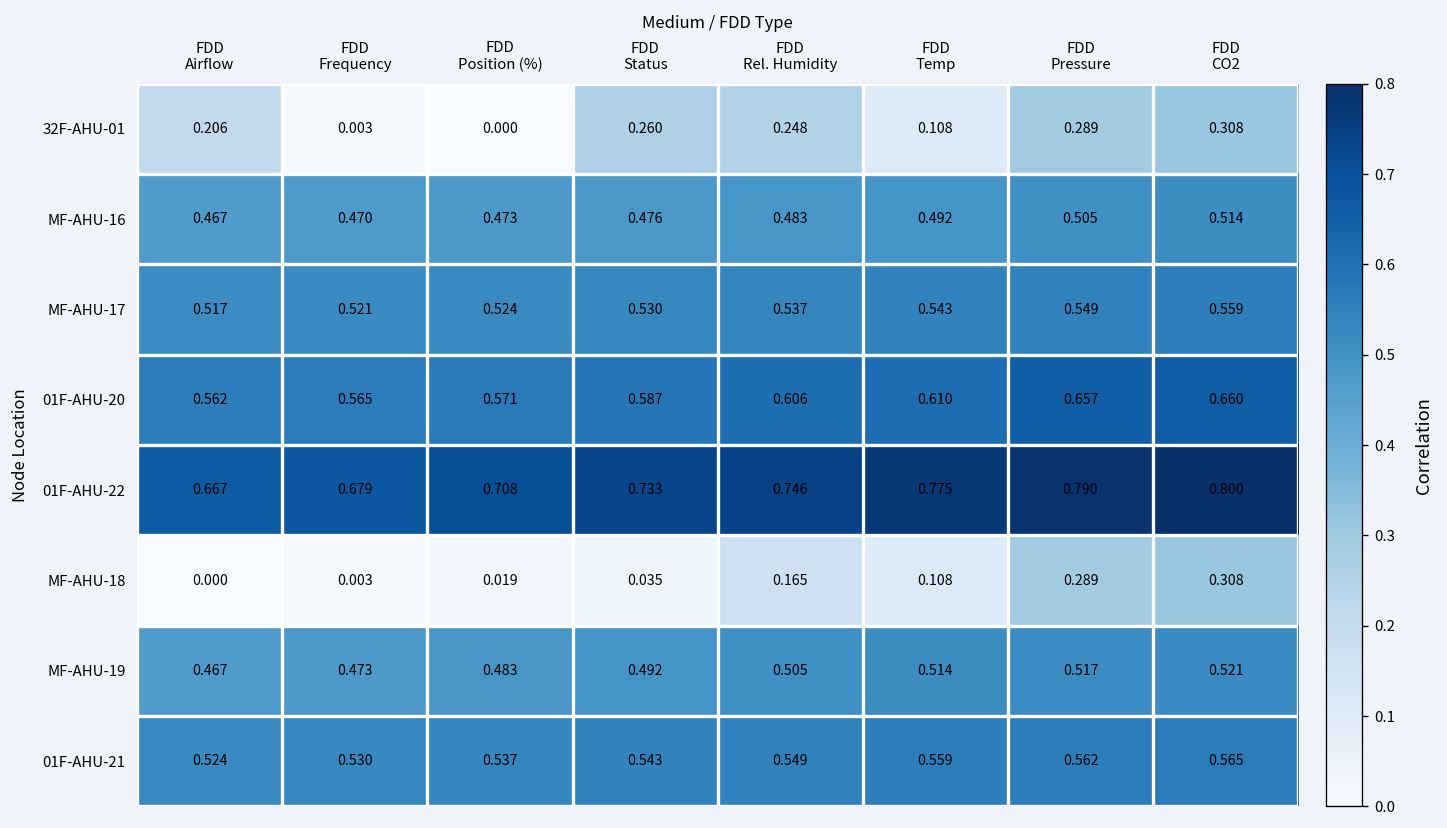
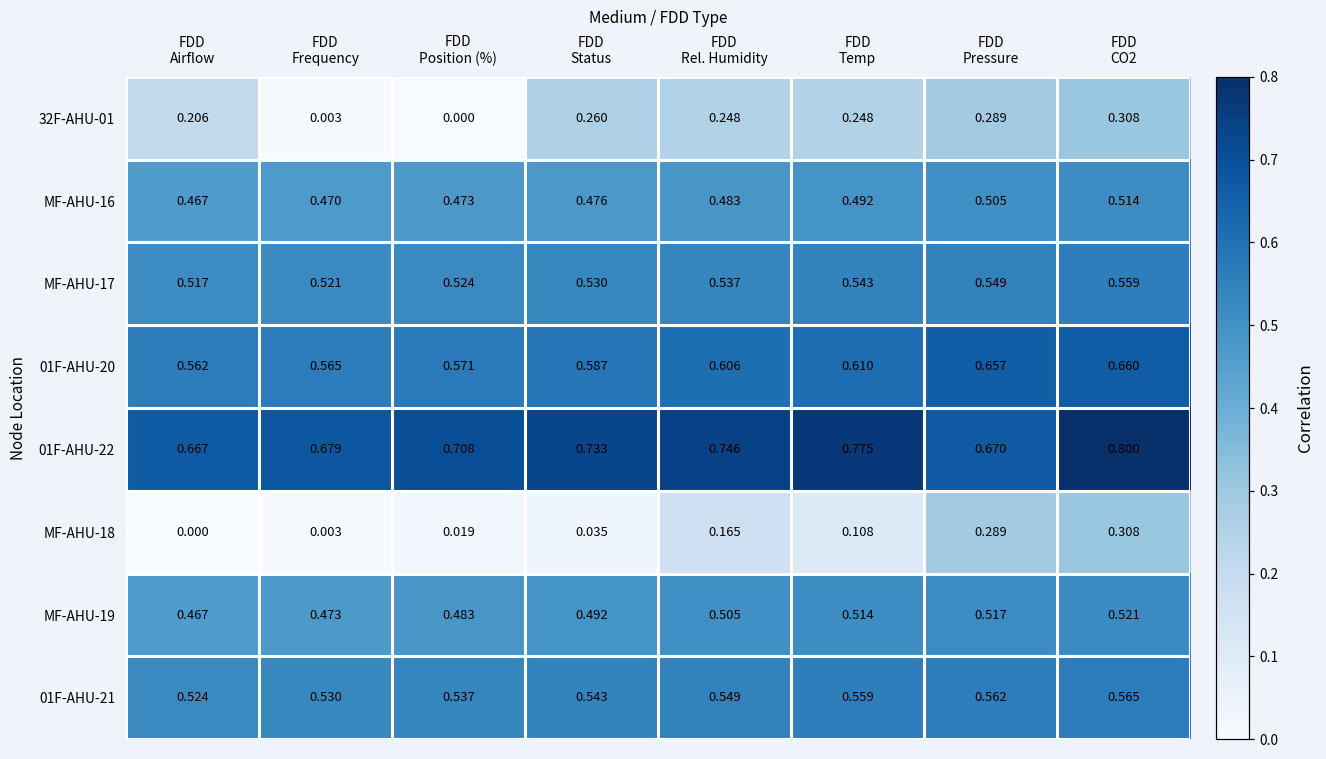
  {
    "32F-AHU-01": {
      "FDD Airflow": 0.206,
      "FDD Frequency": 0.003,
      "FDD Position (%)": 0.000,
      "FDD Status": 0.260,
      "FDD Rel. Humidity": 0.248,
-     "FDD Temp": 0.108,
+     "FDD Temp": 0.248,
      "FDD Pressure": 0.289,
      "FDD CO2": 0.308
    },
    "MF-AHU-16": {
      "FDD Airflow": 0.467,
      "FDD Frequency": 0.470,
      "FDD Position (%)": 0.473,
      "FDD Status": 0.476,
      "FDD Rel. Humidity": 0.483,
      "FDD Temp": 0.492,
      "FDD Pressure": 0.505,
      "FDD CO2": 0.514
    },
    "MF-AHU-17": {
      "FDD Airflow": 0.517,
      "FDD Frequency": 0.521,
      "FDD Position (%)": 0.524,
      "FDD Status": 0.530,
      "FDD Rel. Humidity": 0.537,
      "FDD Temp": 0.543,
      "FDD Pressure": 0.549,
      "FDD CO2": 0.559
    },
    "01F-AHU-20": {
      "FDD Airflow": 0.562,
      "FDD Frequency": 0.565,
      "FDD Position (%)": 0.571,
      "FDD Status": 0.587,
      "FDD Rel. Humidity": 0.606,
      "FDD Temp": 0.610,
      "FDD Pressure": 0.657,
      "FDD CO2": 0.660
    },
    "01F-AHU-22": {
      "FDD Airflow": 0.667,
      "FDD Frequency": 0.679,
      "FDD Position (%)": 0.708,
      "FDD Status": 0.733,
      "FDD Rel. Humidity": 0.746,
      "FDD Temp": 0.775,
-     "FDD Pressure": 0.790,
+     "FDD Pressure": 0.670,
      "FDD CO2": 0.800
    },
    "MF-AHU-18": {
      "FDD Airflow": 0.000,
      "FDD Frequency": 0.003,
      "FDD Position (%)": 0.019,
      "FDD Status": 0.035,
      "FDD Rel. Humidity": 0.165,
      "FDD Temp": 0.108,
      "FDD Pressure": 0.289,
      "FDD CO2": 0.308
    },
    "MF-AHU-19": {
      "FDD Airflow": 0.467,
      "FDD Frequency": 0.473,
      "FDD Position (%)": 0.483,
      "FDD Status": 0.492,
      "FDD Rel. Humidity": 0.505,
      "FDD Temp": 0.514,
      "FDD Pressure": 0.517,
      "FDD CO2": 0.521
    },
    "01F-AHU-21": {
      "FDD Airflow": 0.524,
      "FDD Frequency": 0.530,
      "FDD Position (%)": 0.537,
      "FDD Status": 0.543,
      "FDD Rel. Humidity": 0.549,
      "FDD Temp": 0.559,
      "FDD Pressure": 0.562,
      "FDD CO2": 0.565
    }
  }
